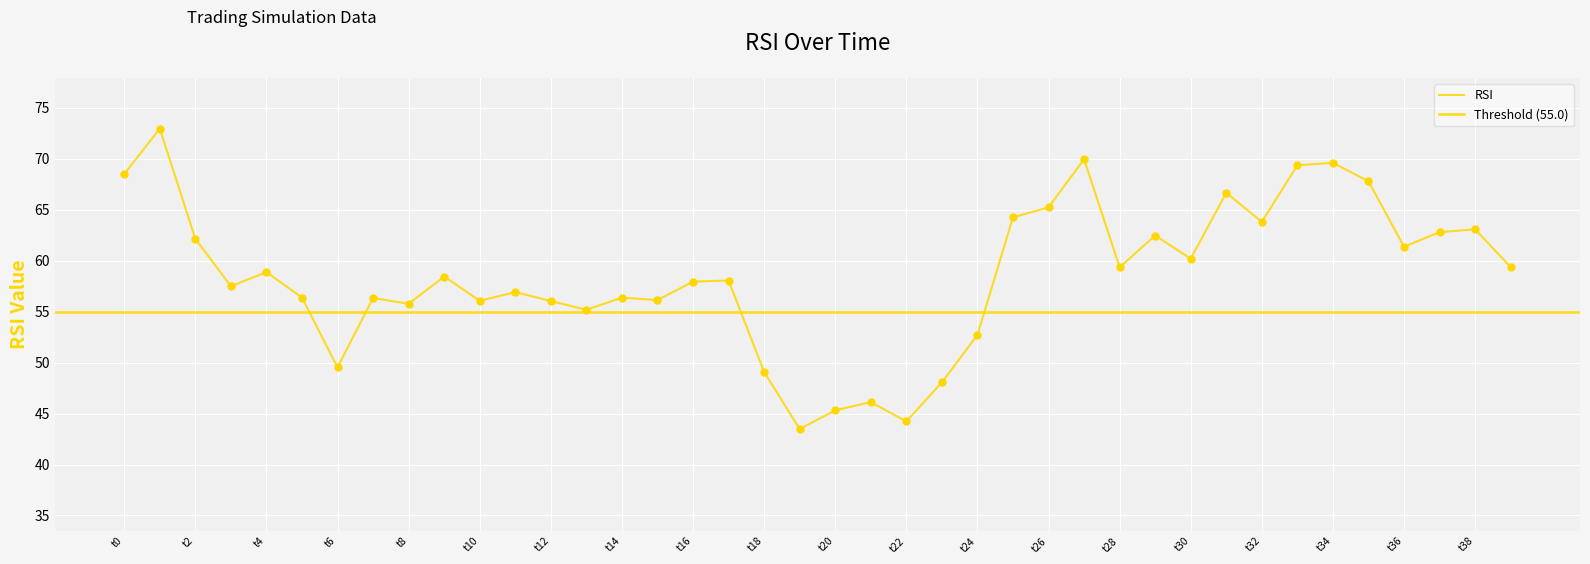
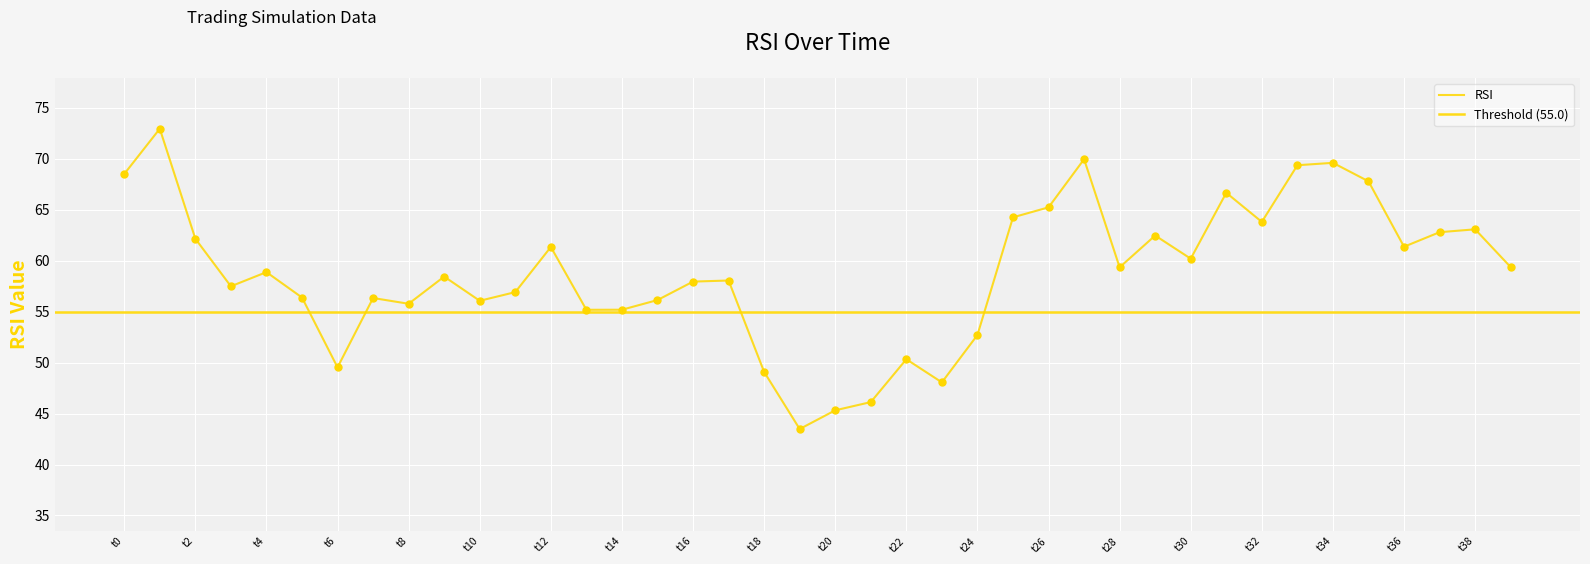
  {
    "t0": 68.5,
    "t2": 62.2,
    "t4": 58.9,
    "t6": 49.5,
    "t8": 55.8,
    "t10": 56.1,
-   "t12": 56.0,
-   "t14": 56.4,
+   "t12": 61.3,
+   "t14": 55.2,
    "t16": 57.9,
    "t18": 49.1,
    "t20": 45.3,
-   "t22": 44.2,
+   "t22": 50.3,
    "t24": 52.7,
    "t26": 65.2,
    "t28": 59.4,
    "t30": 60.2,
    "t32": 63.8,
    "t34": 69.6,
    "t36": 61.4,
    "t38": 63.1
  }
